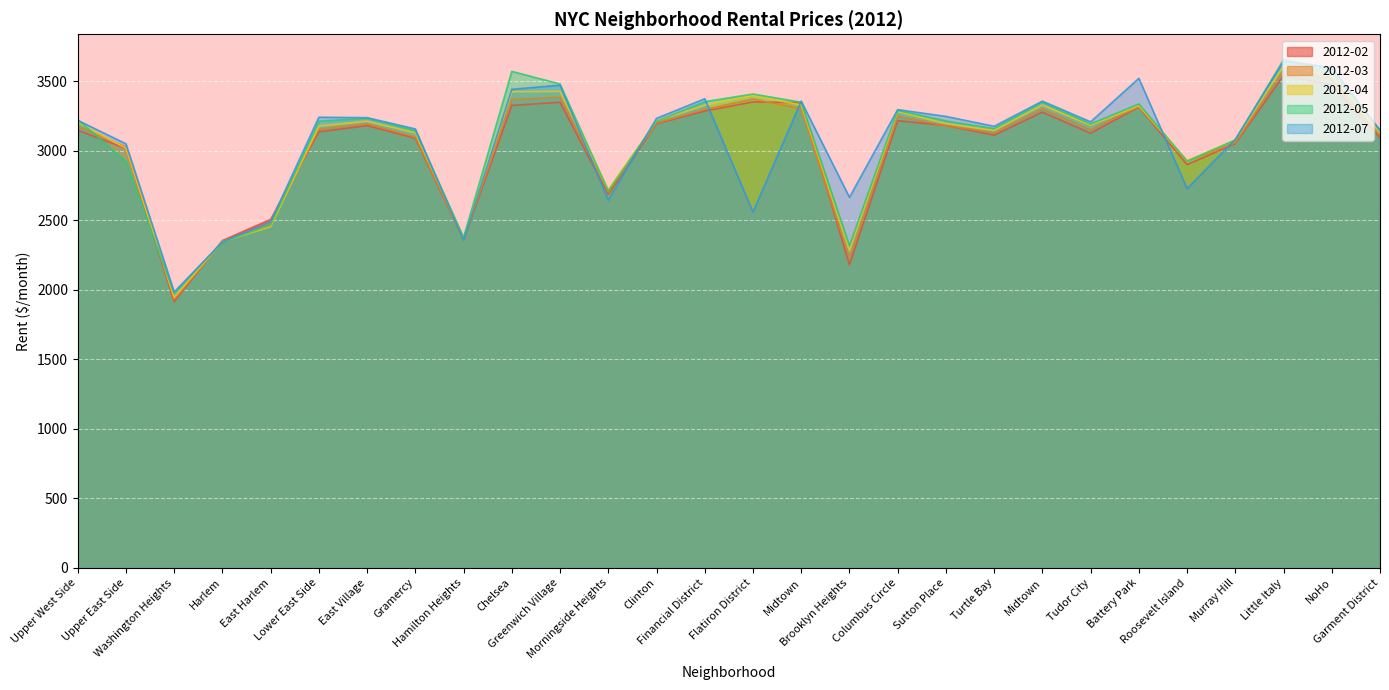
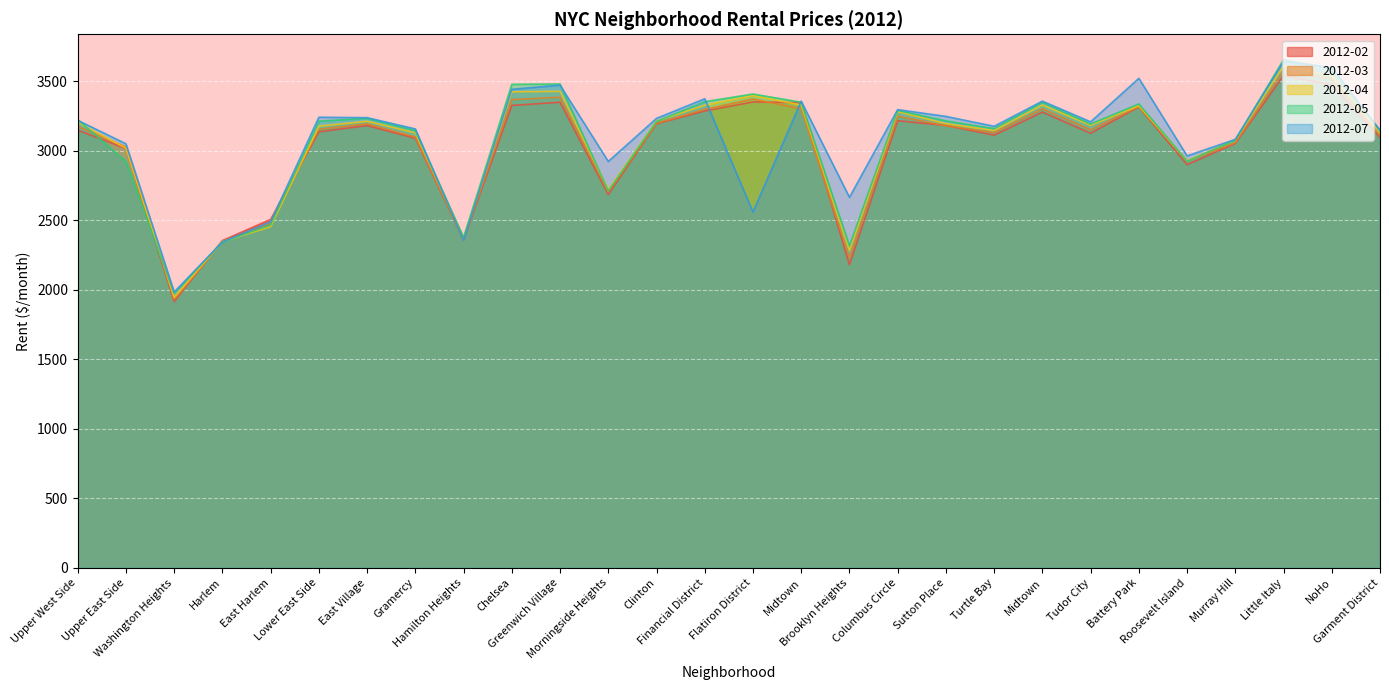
  {
    "2012-05": {
      "Upper East Side": 2930,
      "Lower East Side": 3210,
-     "Chelsea": 3570,
+     "Chelsea": 3480,
      "Financial District": 3350,
      "Brooklyn Heights": 2320,
      "Sutton Place": 3220
    },
    "2012-07": {
      "Upper East Side": 3050,
      "Lower East Side": 3240,
-     "Morningside Heights": 2650,
+     "Morningside Heights": 2920,
      "Clinton": 3230,
      "Financial District": 3380,
      "Flatiron District": 2560,
      "Brooklyn Heights": 2670,
      "Sutton Place": 3250,
      "Battery Park": 3520,
-     "Roosevelt Island": 2730
+     "Roosevelt Island": 2960
    }
  }
